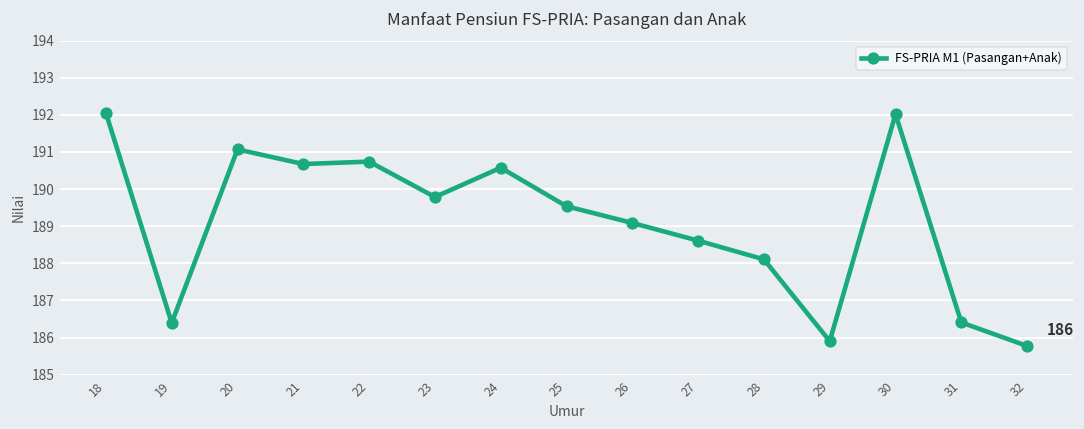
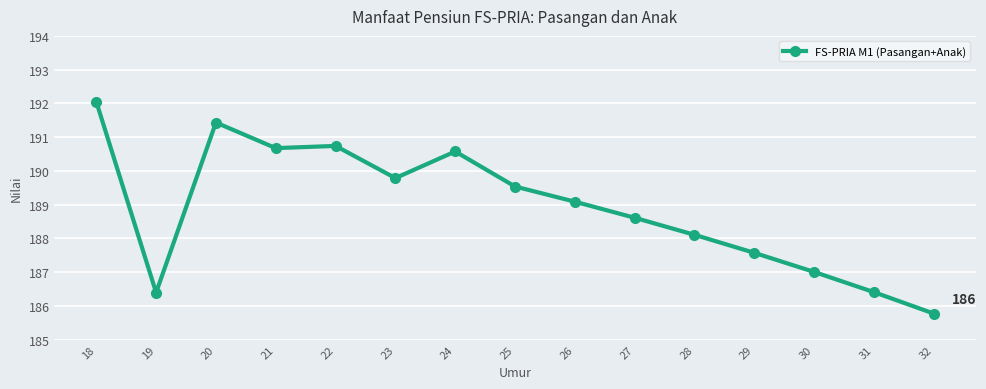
  {
    "18": 192.0,
    "19": 186.4,
-   "20": 191.1,
+   "20": 191.4,
    "21": 190.7,
    "22": 190.7,
    "23": 189.8,
    "24": 190.6,
    "25": 189.5,
    "26": 189.1,
    "27": 188.6,
    "28": 188.1,
-   "29": 185.9,
-   "30": 192.0,
+   "29": 187.6,
+   "30": 187.0,
    "31": 186.4
  }
